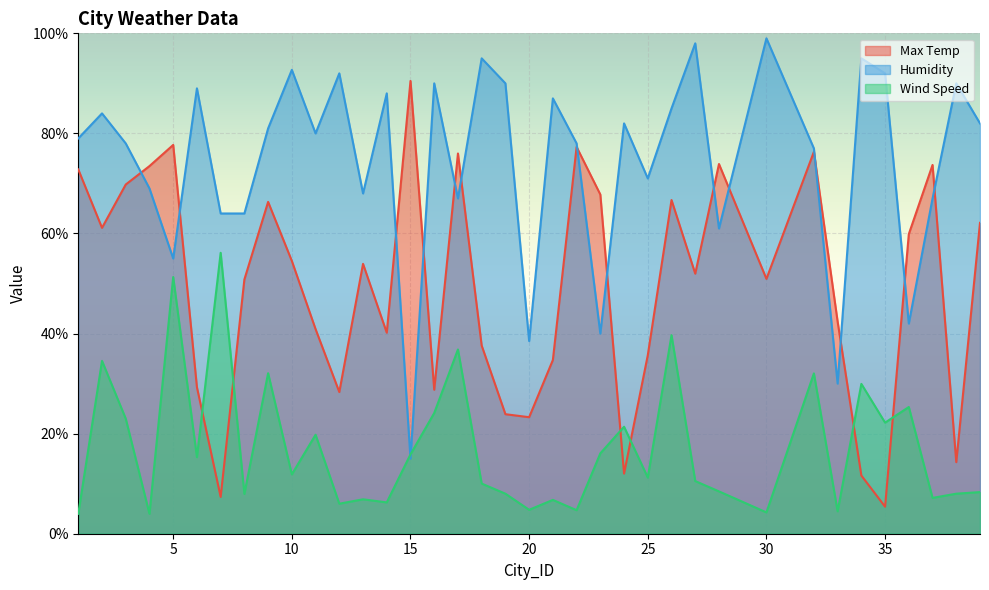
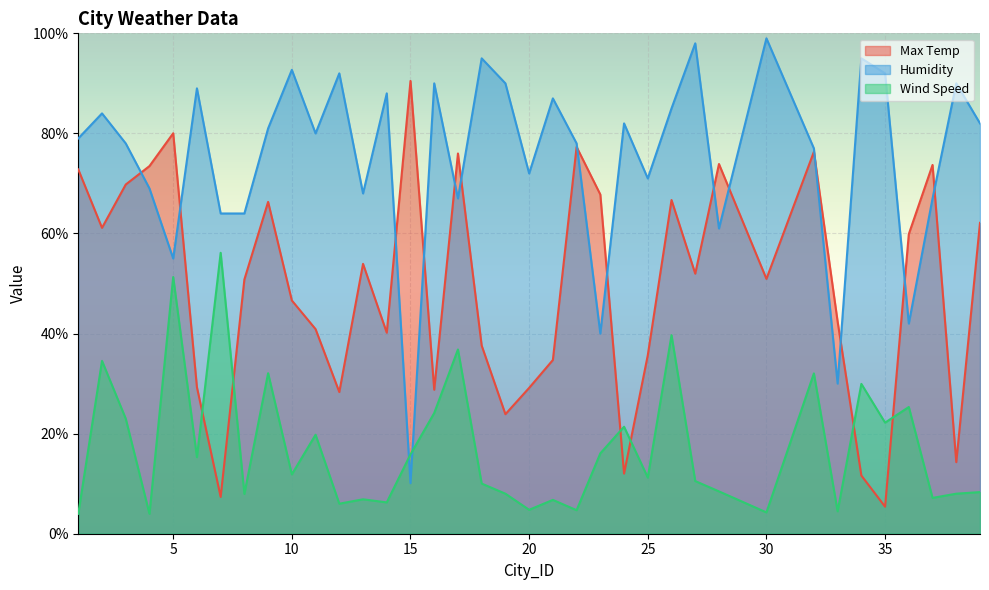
  {
    "Max Temp": {
-     "5": "78%",
-     "10": "55%",
+     "5": "80%",
+     "10": "47%",
      "15": "90%",
-     "20": "23%",
+     "20": "29%",
      "25": "36%",
      "30": "51%",
      "35": "5%"
    },
    "Humidity": {
      "5": "55%",
      "10": "93%",
-     "15": "15%",
-     "20": "39%",
+     "15": "10%",
+     "20": "72%",
      "25": "71%",
      "30": "99%"
    },
    "Wind Speed": {
      "5": "51%",
      "10": "12%",
      "15": "16%",
      "20": "5%",
      "25": "11%",
      "30": "4%",
      "35": "22%"
    }
  }
